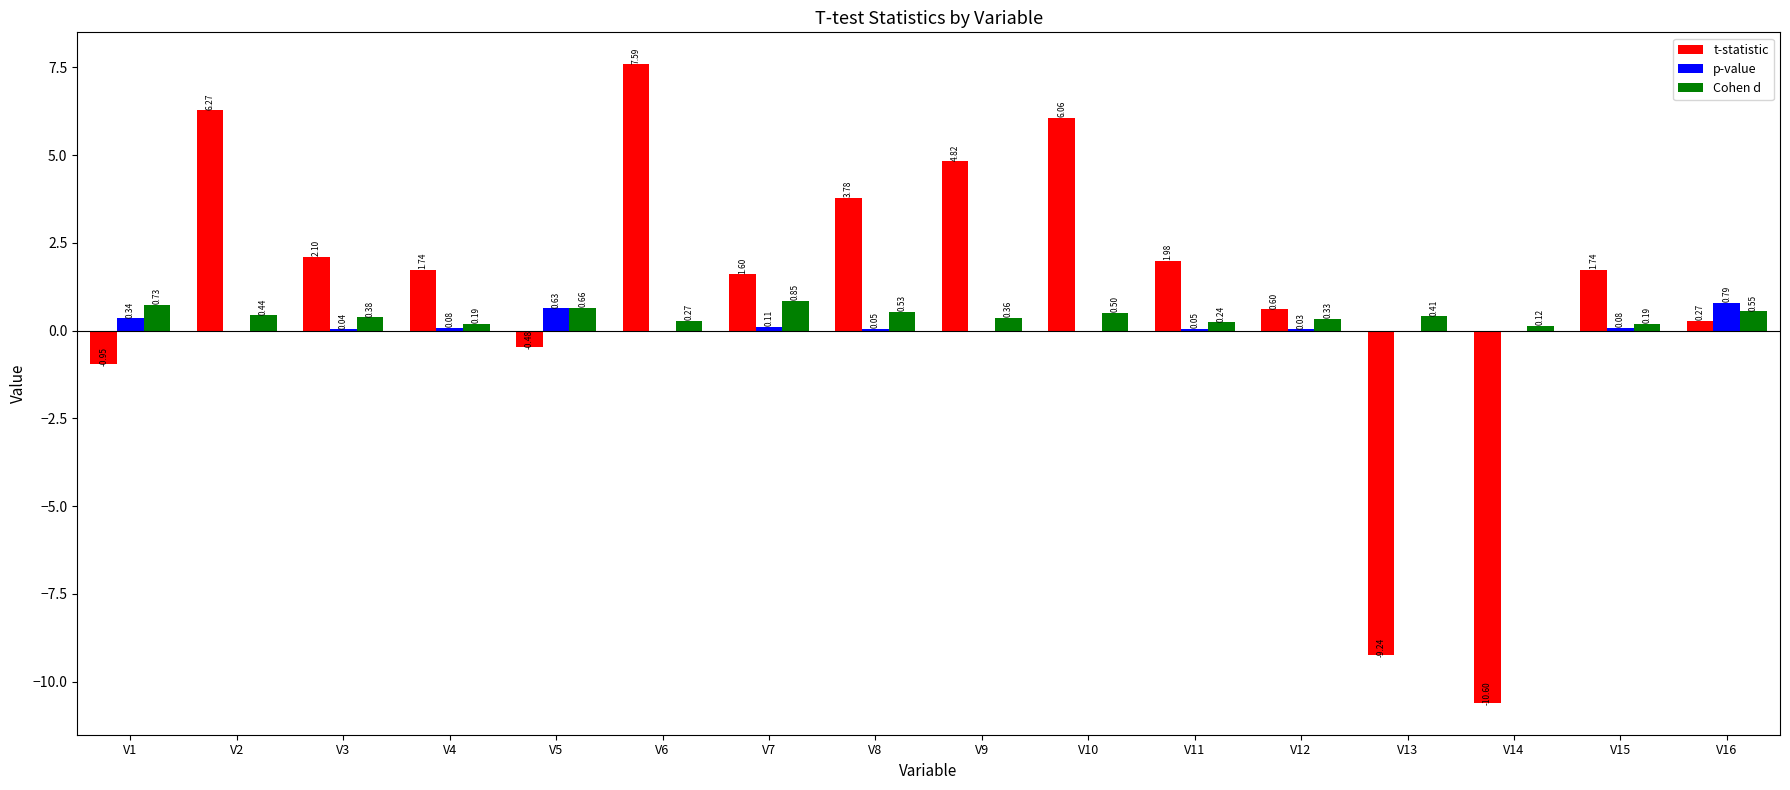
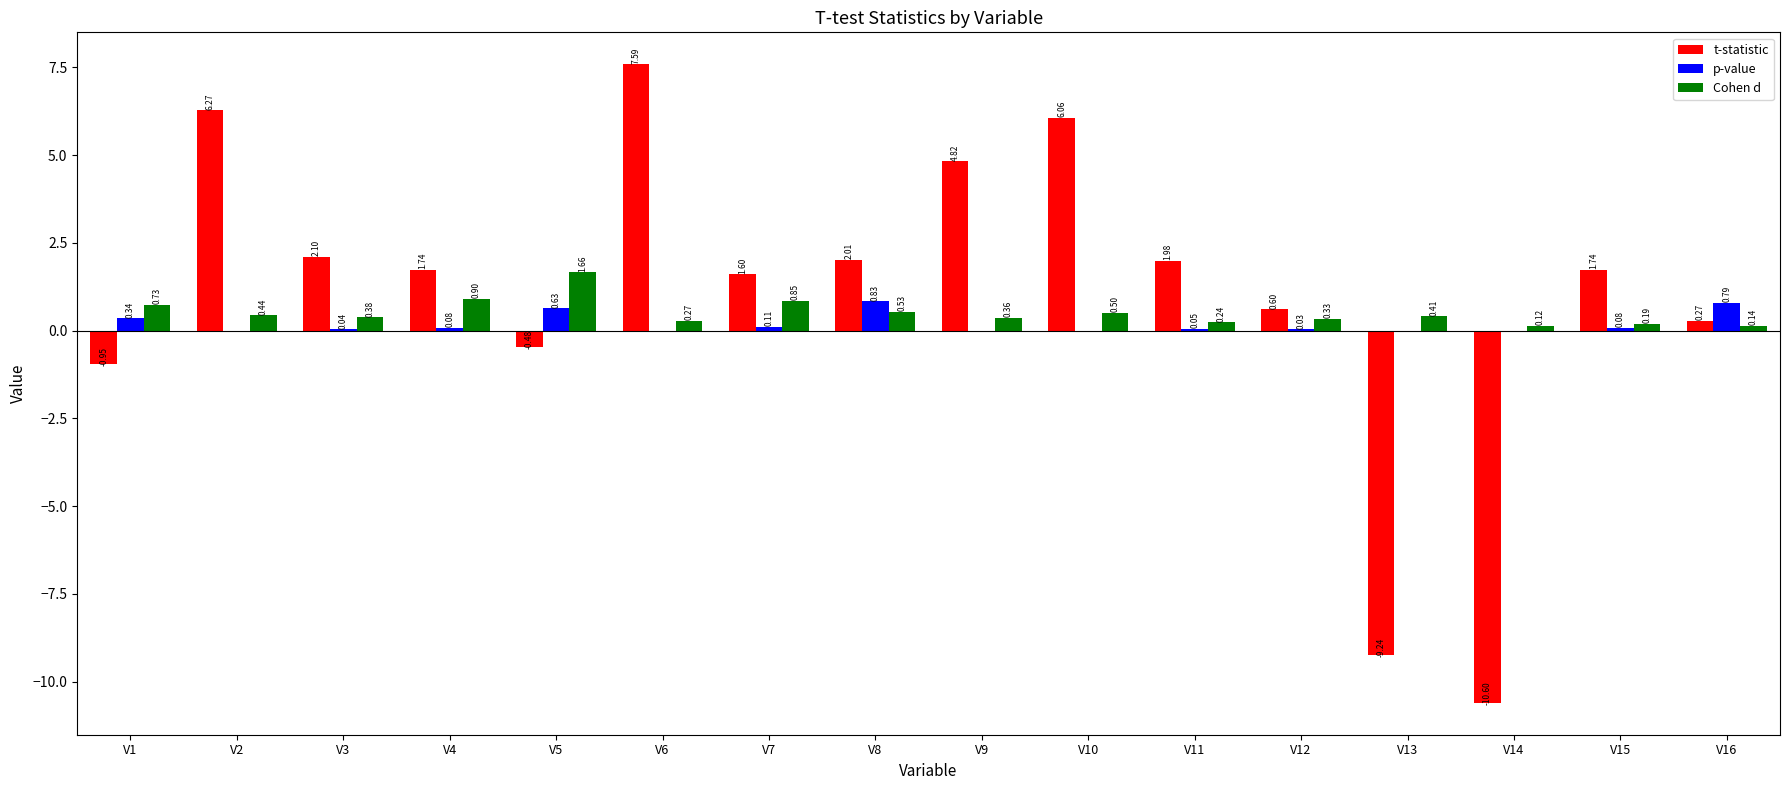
  {
    "t-statistic": {
      "V1": -0.95,
      "V2": 6.27,
      "V3": 2.10,
      "V4": 1.74,
      "V5": -0.48,
      "V6": 7.59,
      "V7": 1.60,
-     "V8": 3.78,
+     "V8": 2.01,
      "V9": 4.82,
      "V10": 6.06,
      "V11": 1.98,
      "V12": 0.60,
      "V13": -9.24,
      "V14": -10.60,
      "V15": 1.74,
      "V16": 0.27
    },
    "p-value": {
      "V1": 0.34,
      "V3": 0.04,
      "V4": 0.08,
      "V5": 0.63,
      "V7": 0.11,
-     "V8": 0.05,
+     "V8": 0.83,
      "V11": 0.05,
      "V12": 0.03,
      "V15": 0.08,
      "V16": 0.79
    },
    "Cohen d": {
      "V1": 0.73,
      "V2": 0.44,
      "V3": 0.38,
-     "V4": 0.19,
-     "V5": 0.66,
+     "V4": 0.90,
+     "V5": 1.66,
      "V6": 0.27,
      "V7": 0.85,
      "V8": 0.53,
      "V9": 0.36,
      "V10": 0.50,
      "V11": 0.24,
      "V12": 0.33,
      "V13": 0.41,
      "V14": 0.12,
      "V15": 0.19,
-     "V16": 0.55
+     "V16": 0.14
    }
  }
